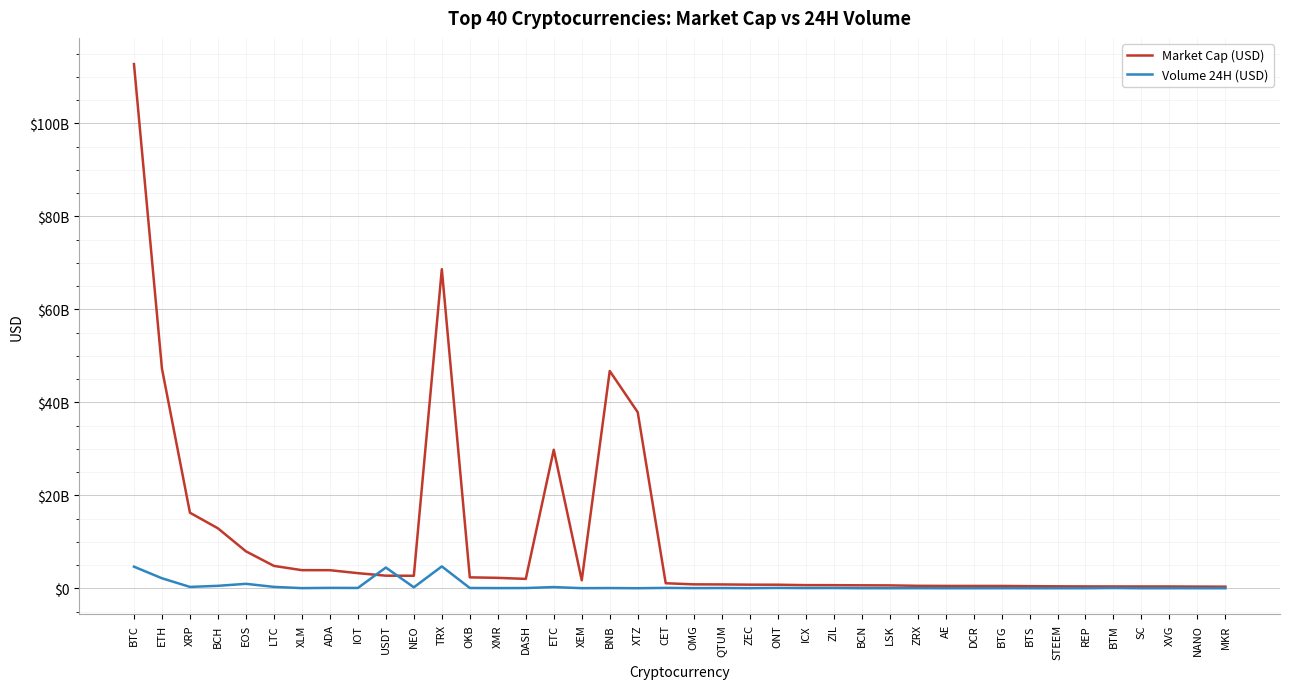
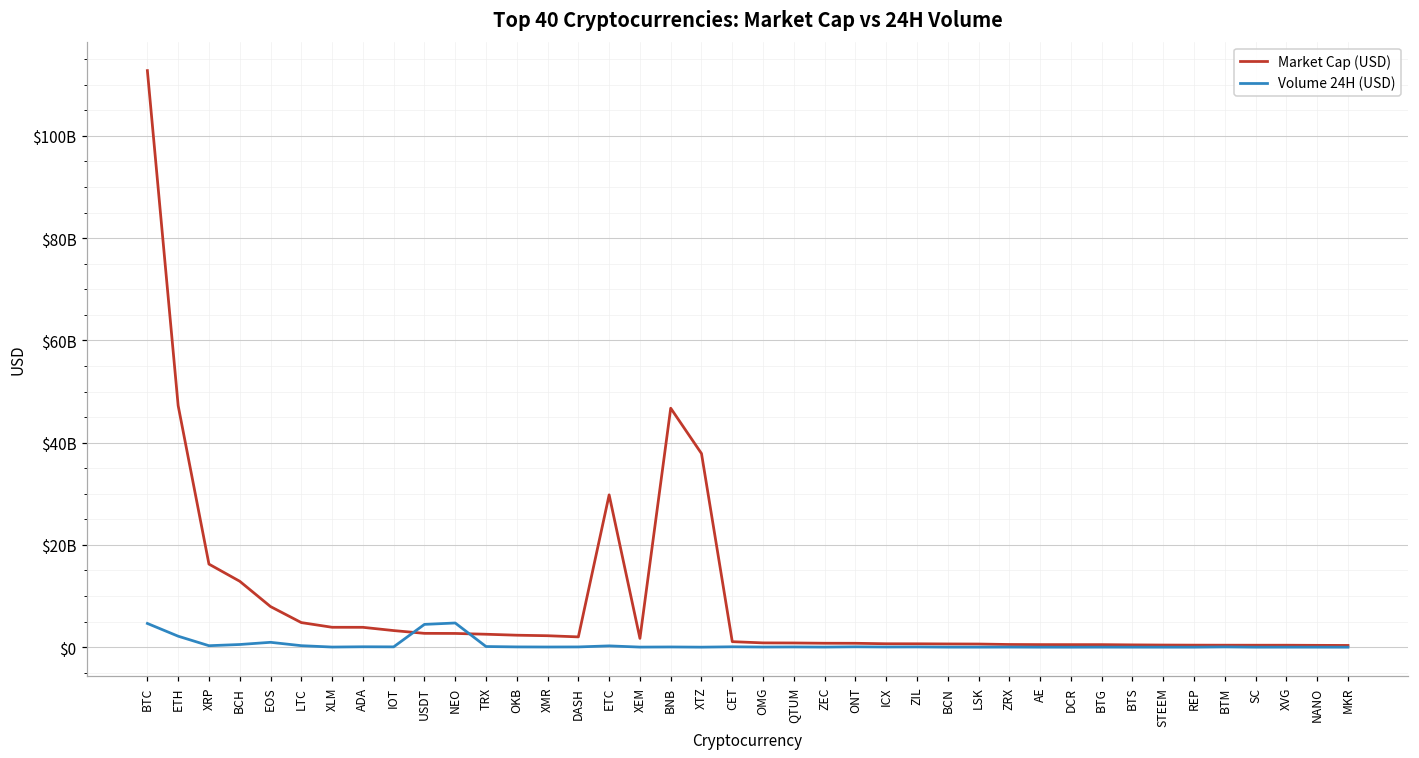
  {
    "Market Cap (USD)": {
      "BTC": "$113000000000",
      "ETH": "$47000000000",
      "XRP": "$16000000000",
      "BCH": "$13000000000",
      "EOS": "$8000000000",
      "LTC": "$5000000000",
      "XLM": "$4000000000",
      "ADA": "$4000000000",
      "IOT": "$3000000000",
      "USDT": "$3000000000",
      "NEO": "$3000000000",
-     "TRX": "$69000000000",
+     "TRX": "$3000000000",
      "OKB": "$2000000000",
      "XMR": "$2000000000",
      "DASH": "$2000000000",
      "ETC": "$30000000000",
      "XEM": "$2000000000",
      "BNB": "$47000000000",
      "XTZ": "$38000000000",
      "CET": "$1000000000",
      "OMG": "$1000000000",
      "QTUM": "$1000000000",
      "ZEC": "$1000000000",
      "ONT": "$1000000000",
      "ICX": "$1000000000",
      "ZIL": "$1000000000",
      "BCN": "$1000000000",
      "LSK": "$1000000000"
    },
    "Volume 24H (USD)": {
      "BTC": "$5000000000",
      "ETH": "$2000000000",
      "XRP": "$0",
      "BCH": "$1000000000",
      "EOS": "$1000000000",
      "LTC": "$0",
      "XLM": "$0",
      "ADA": "$0",
      "IOT": "$0",
      "USDT": "$4000000000",
-     "NEO": "$0",
-     "TRX": "$5000000000",
+     "NEO": "$5000000000",
+     "TRX": "$0",
      "OKB": "$0",
      "XMR": "$0",
      "DASH": "$0",
      "ETC": "$0",
      "XEM": "$0",
      "BNB": "$0",
      "XTZ": "$0",
      "CET": "$0",
      "OMG": "$0",
      "QTUM": "$0",
      "ZEC": "$0",
      "ONT": "$0",
      "ICX": "$0",
      "ZIL": "$0",
      "BCN": "$0",
      "LSK": "$0"
    }
  }
